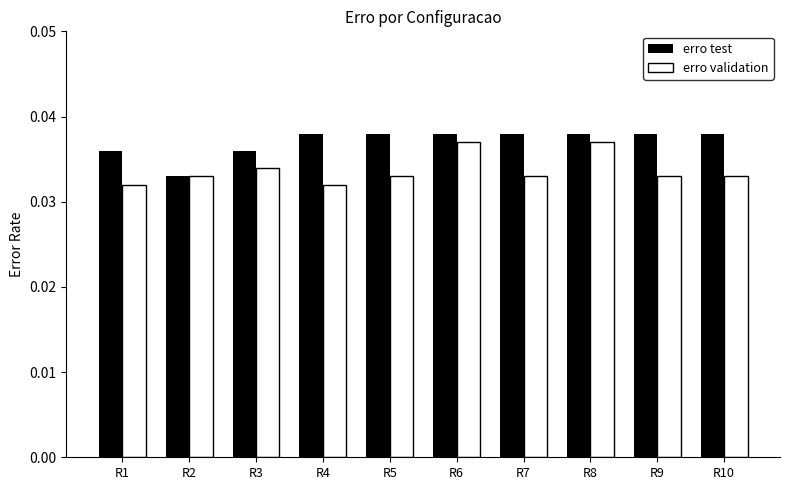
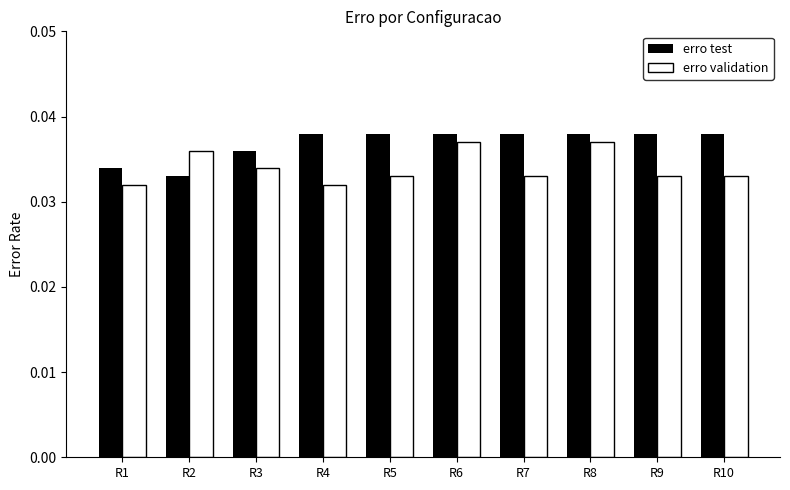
  {
    "erro test": {
-     "R1": 0.036,
+     "R1": 0.034,
      "R2": 0.033,
      "R3": 0.036,
      "R4": 0.038,
      "R5": 0.038,
      "R6": 0.038,
      "R7": 0.038,
      "R8": 0.038,
      "R9": 0.038,
      "R10": 0.038
    },
    "erro validation": {
      "R1": 0.032,
-     "R2": 0.033,
+     "R2": 0.036,
      "R3": 0.034,
      "R4": 0.032,
      "R5": 0.033,
      "R6": 0.037,
      "R7": 0.033,
      "R8": 0.037,
      "R9": 0.033,
      "R10": 0.033
    }
  }
